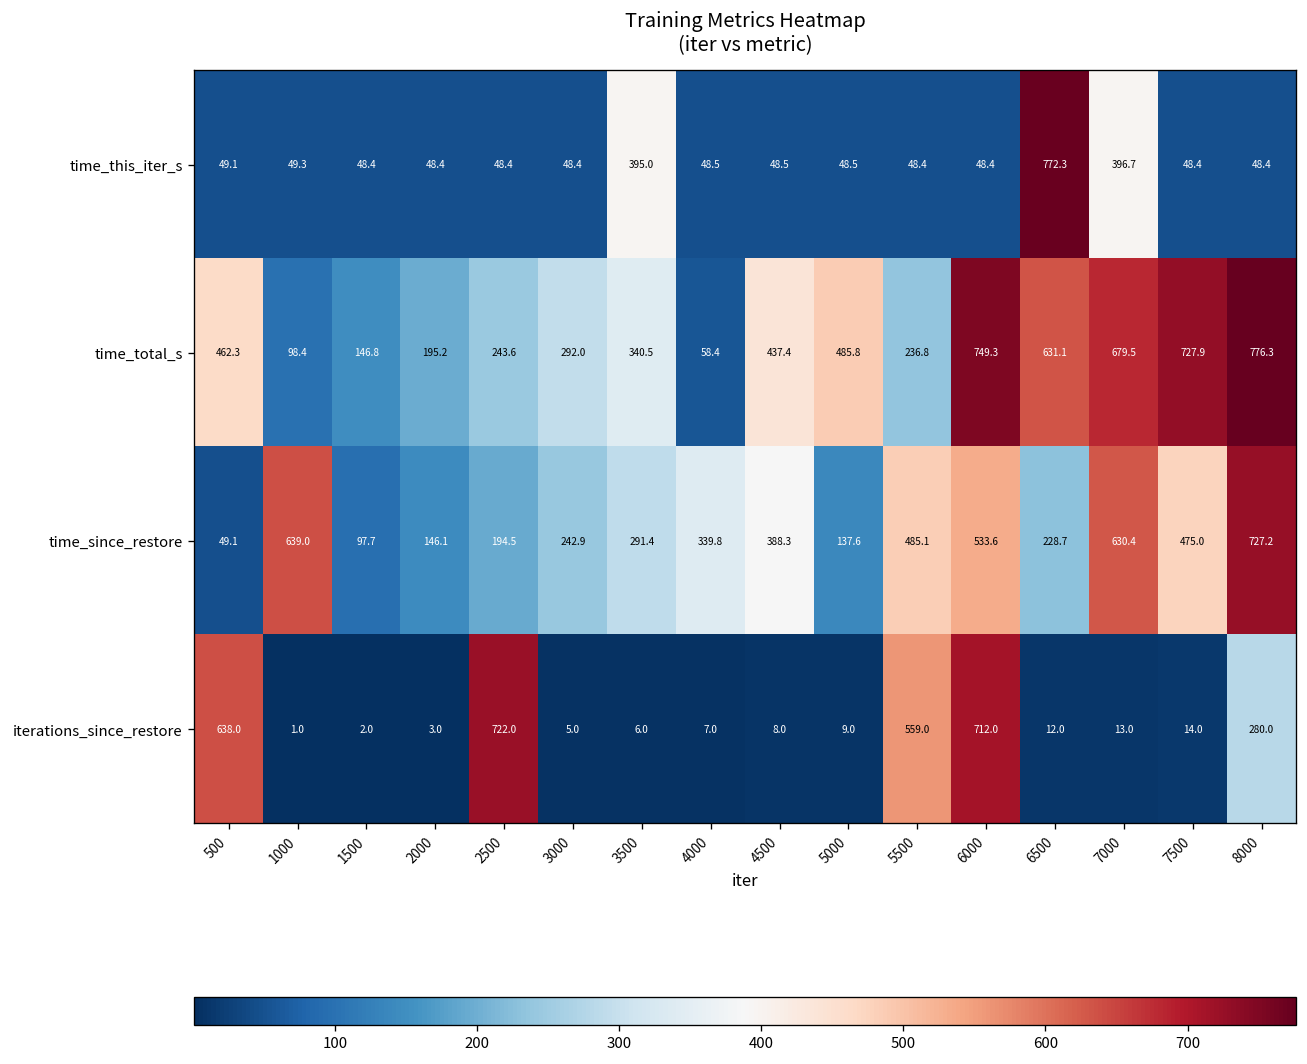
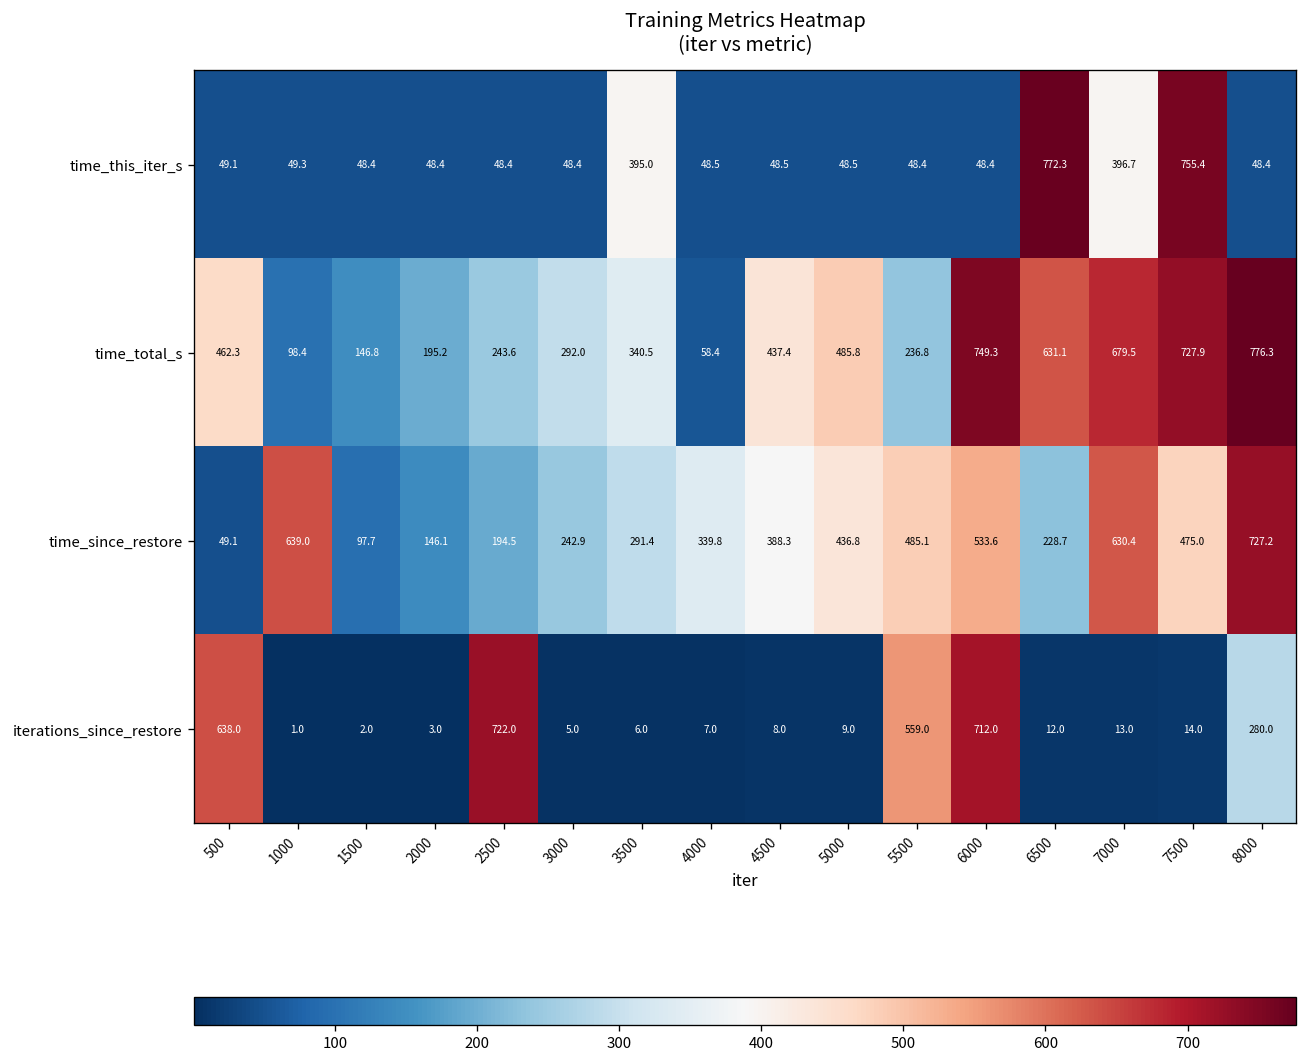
  {
    "time_this_iter_s": {
      "500": 49.1,
      "1000": 49.3,
      "1500": 48.4,
      "2000": 48.4,
      "2500": 48.4,
      "3000": 48.4,
      "3500": 395.0,
      "4000": 48.5,
      "4500": 48.5,
      "5000": 48.5,
      "5500": 48.4,
      "6000": 48.4,
      "6500": 772.3,
      "7000": 396.7,
-     "7500": 48.4,
+     "7500": 755.4,
      "8000": 48.4
    },
    "time_total_s": {
      "500": 462.3,
      "1000": 98.4,
      "1500": 146.8,
      "2000": 195.2,
      "2500": 243.6,
      "3000": 292.0,
      "3500": 340.5,
      "4000": 58.4,
      "4500": 437.4,
      "5000": 485.8,
      "5500": 236.8,
      "6000": 749.3,
      "6500": 631.1,
      "7000": 679.5,
      "7500": 727.9,
      "8000": 776.3
    },
    "time_since_restore": {
      "500": 49.1,
      "1000": 639.0,
      "1500": 97.7,
      "2000": 146.1,
      "2500": 194.5,
      "3000": 242.9,
      "3500": 291.4,
      "4000": 339.8,
      "4500": 388.3,
-     "5000": 137.6,
+     "5000": 436.8,
      "5500": 485.1,
      "6000": 533.6,
      "6500": 228.7,
      "7000": 630.4,
      "7500": 475.0,
      "8000": 727.2
    },
    "iterations_since_restore": {
      "500": 638.0,
      "1000": 1.0,
      "1500": 2.0,
      "2000": 3.0,
      "2500": 722.0,
      "3000": 5.0,
      "3500": 6.0,
      "4000": 7.0,
      "4500": 8.0,
      "5000": 9.0,
      "5500": 559.0,
      "6000": 712.0,
      "6500": 12.0,
      "7000": 13.0,
      "7500": 14.0,
      "8000": 280.0
    }
  }
